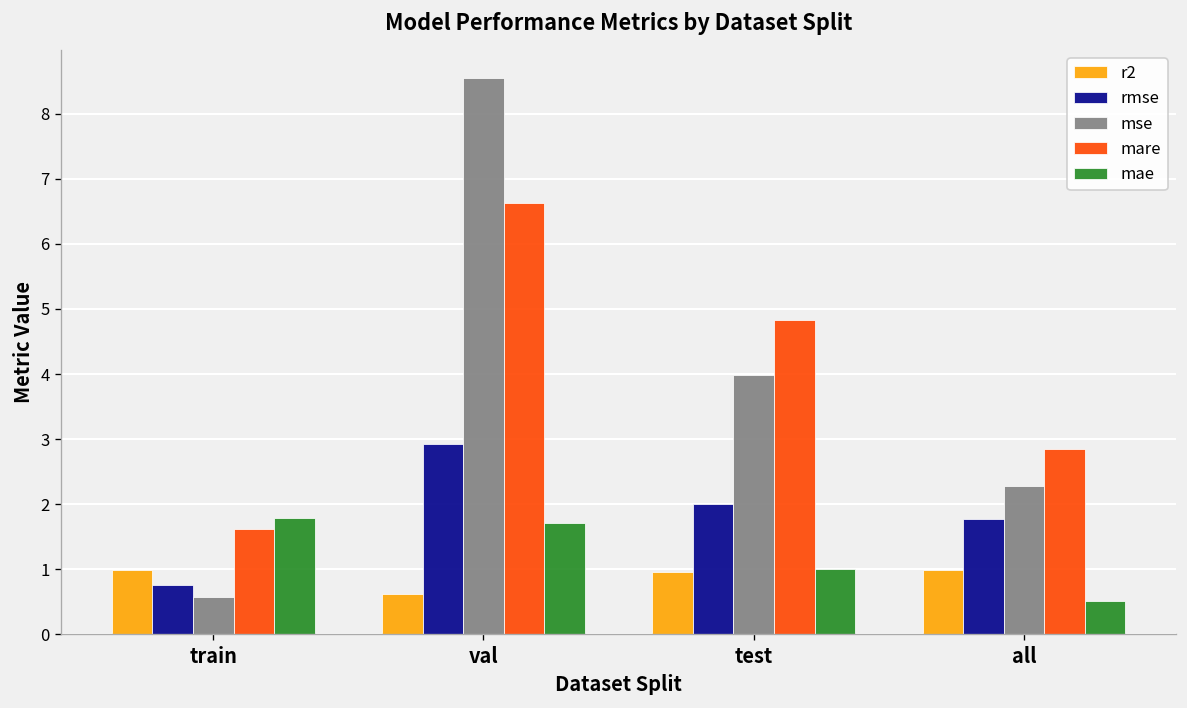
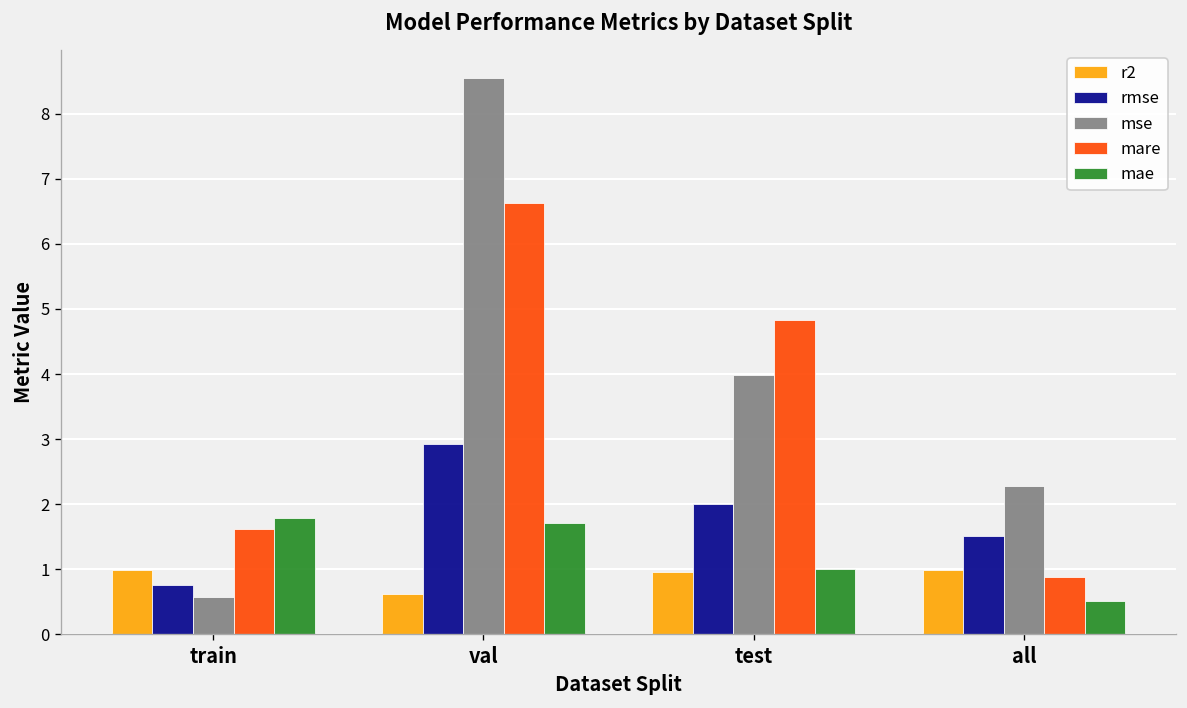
  {
    "r2": {
      "train": 1.0,
      "val": 0.6,
      "test": 1.0,
      "all": 1.0
    },
    "rmse": {
      "train": 0.8,
      "val": 2.9,
      "test": 2.0,
-     "all": 1.8
+     "all": 1.5
    },
    "mse": {
      "train": 0.6,
      "val": 8.5,
      "test": 4.0,
      "all": 2.3
    },
    "mare": {
      "train": 1.6,
      "val": 6.6,
      "test": 4.8,
-     "all": 2.9
+     "all": 0.9
    },
    "mae": {
      "train": 1.8,
      "val": 1.7,
      "test": 1.0,
      "all": 0.5
    }
  }
